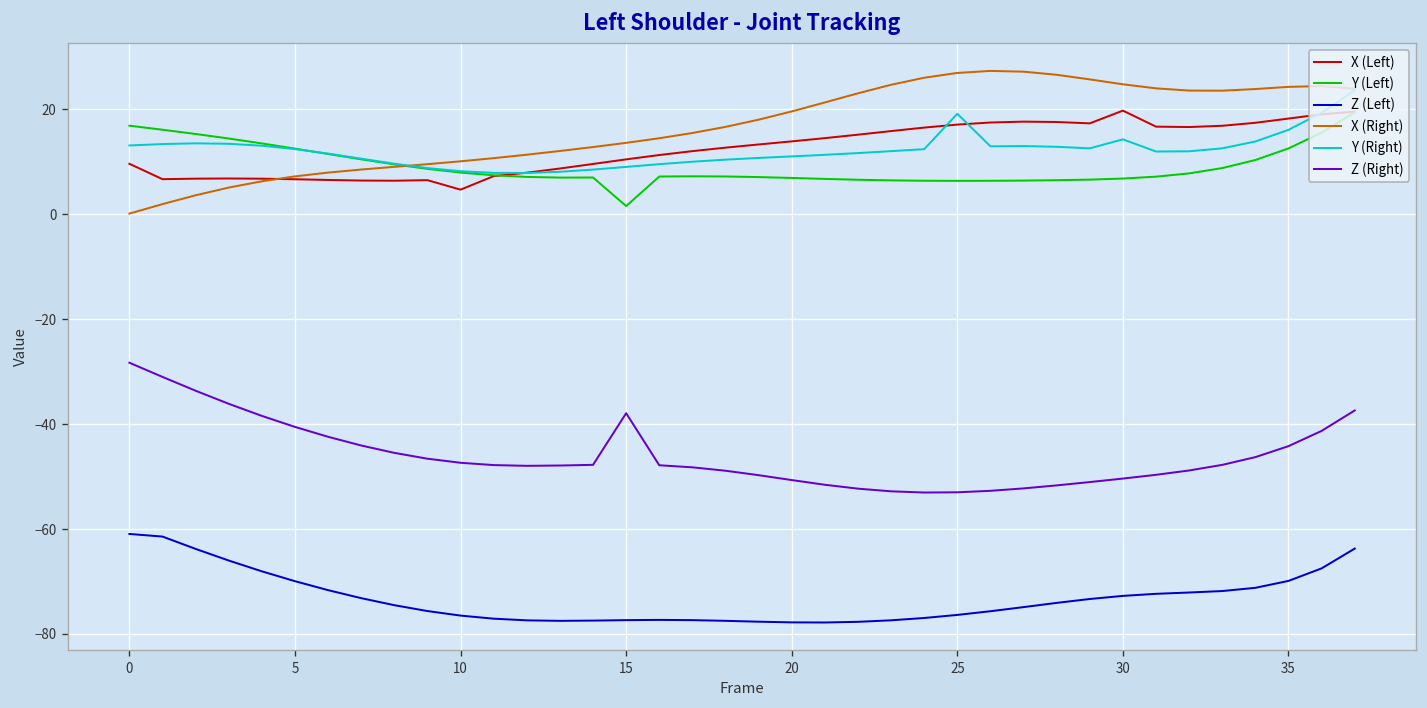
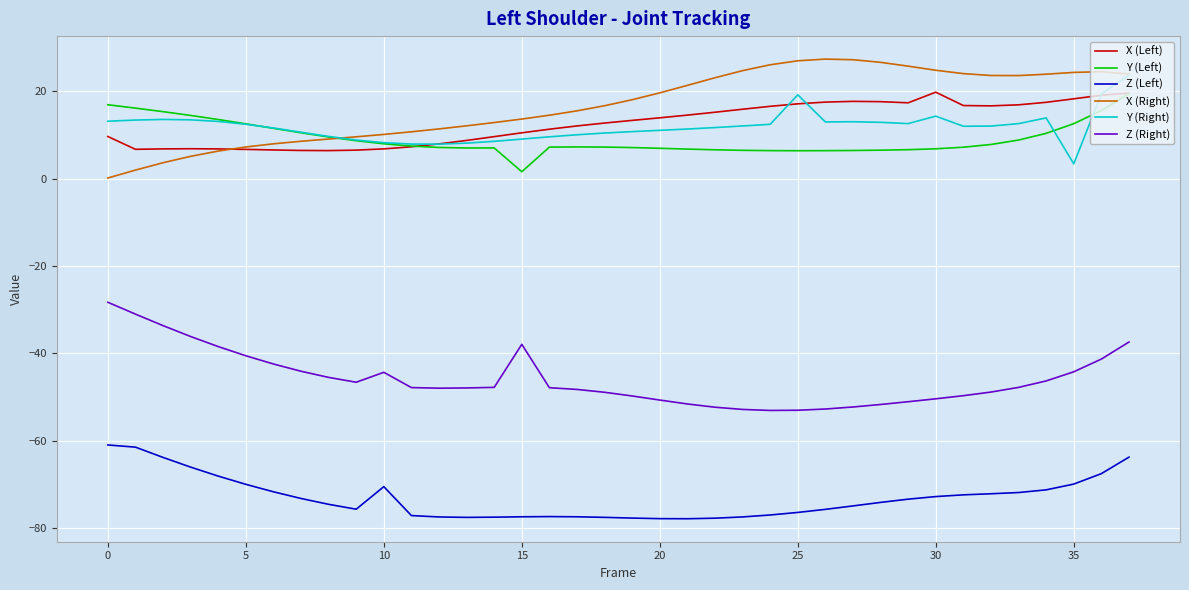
  {
    "X (Left)": {
      "0": 10,
-     "10": 5,
+     "10": 7,
      "15": 10,
      "20": 14,
      "25": 17,
      "30": 20,
      "35": 18
    },
    "Y (Left)": {
      "0": 17,
      "15": 2,
      "20": 7,
      "25": 6,
      "30": 7,
      "35": 13
    },
    "Z (Left)": {
      "0": -61,
      "5": -70,
-     "10": -76,
+     "10": -70,
      "15": -77,
      "20": -78,
      "25": -76,
      "30": -73,
      "35": -70
    },
    "X (Right)": {
      "0": 0,
      "10": 10,
      "15": 14,
      "20": 20,
      "25": 27,
      "30": 25,
      "35": 24
    },
    "Y (Right)": {
      "0": 13,
      "15": 9,
      "20": 11,
      "25": 19,
      "30": 14,
-     "35": 16
+     "35": 3
    },
    "Z (Right)": {
      "0": -28,
      "5": -41,
-     "10": -47,
+     "10": -44,
      "15": -38,
      "20": -51,
      "25": -53,
      "30": -50,
      "35": -44
    }
  }
